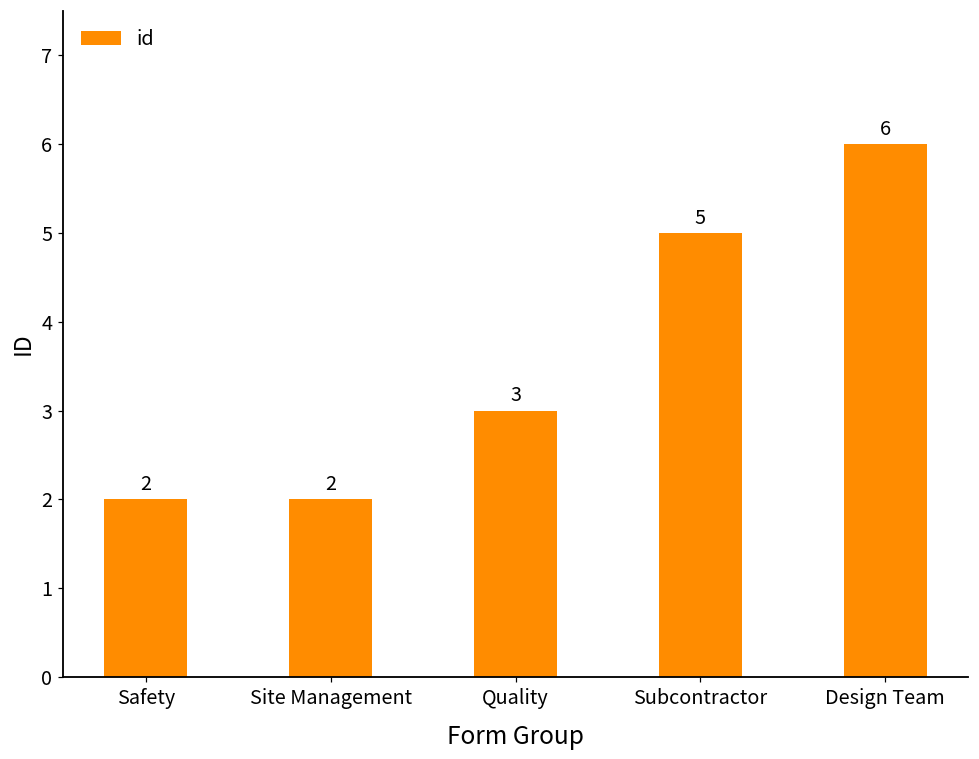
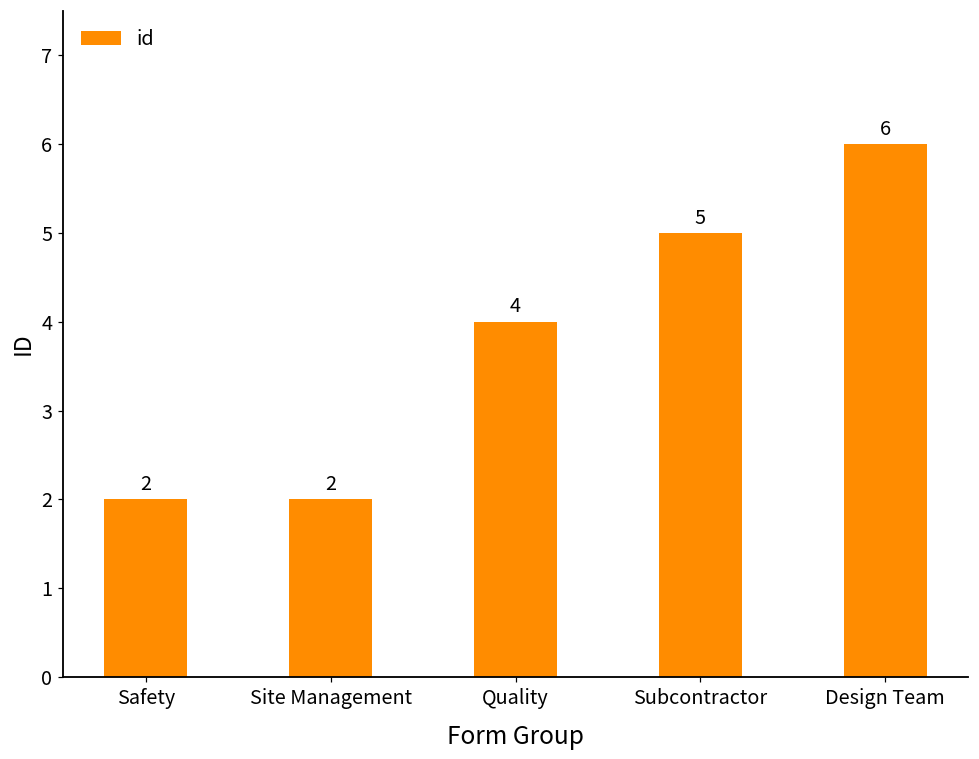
  {
    "Safety": 2,
    "Site Management": 2,
-   "Quality": 3,
+   "Quality": 4,
    "Subcontractor": 5,
    "Design Team": 6
  }
